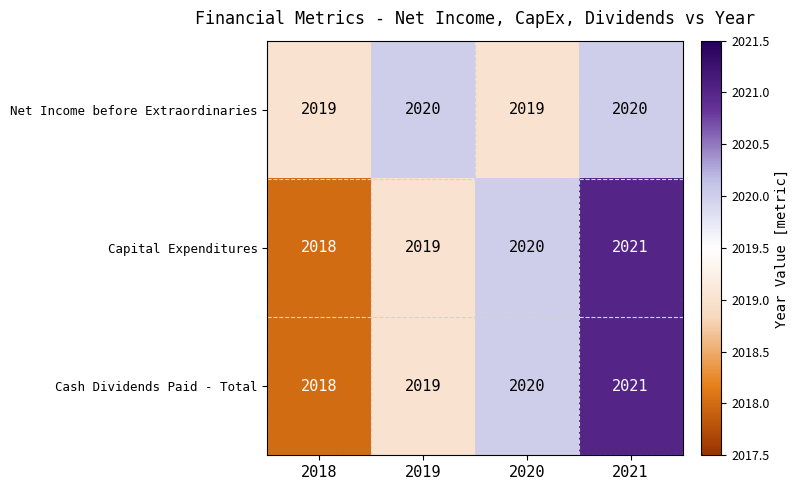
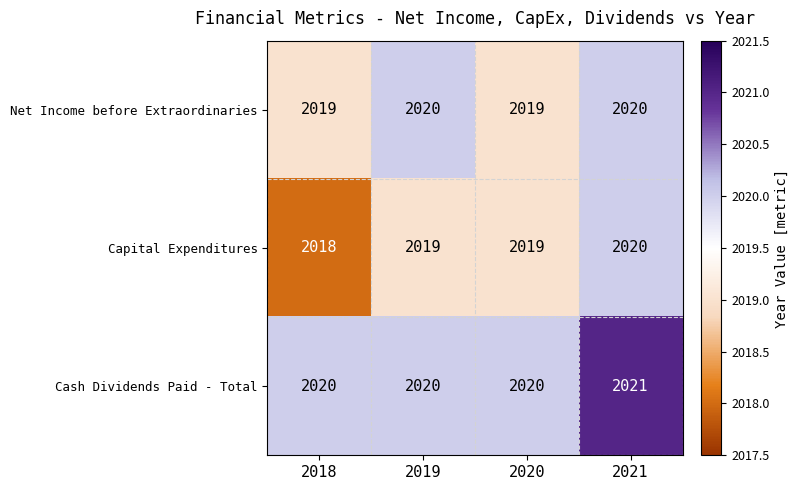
  {
    "Net Income before Extraordinaries": {
      "2018": 2019,
      "2019": 2020,
      "2020": 2019,
      "2021": 2020
    },
    "Capital Expenditures": {
      "2018": 2018,
      "2019": 2019,
-     "2020": 2020,
-     "2021": 2021
+     "2020": 2019,
+     "2021": 2020
    },
    "Cash Dividends Paid - Total": {
-     "2018": 2018,
-     "2019": 2019,
+     "2018": 2020,
+     "2019": 2020,
      "2020": 2020,
      "2021": 2021
    }
  }
